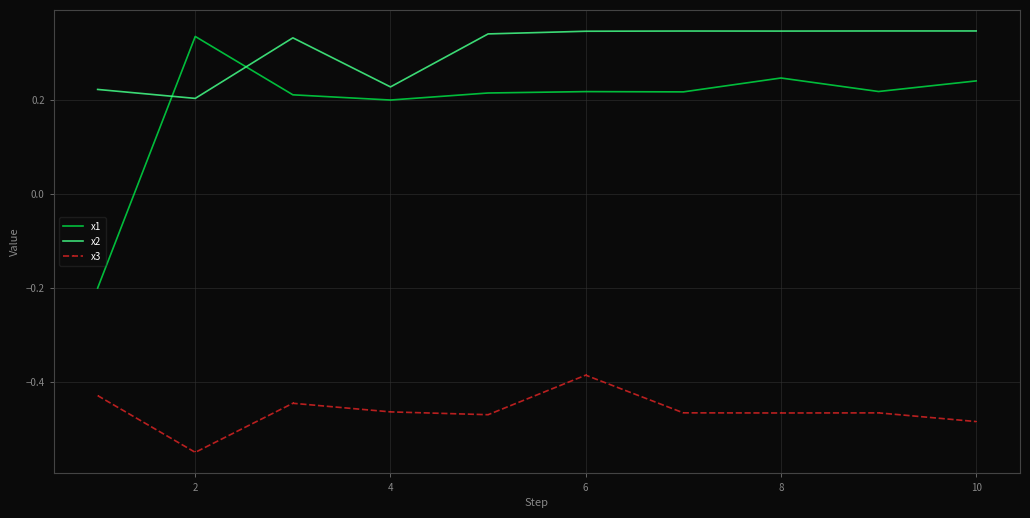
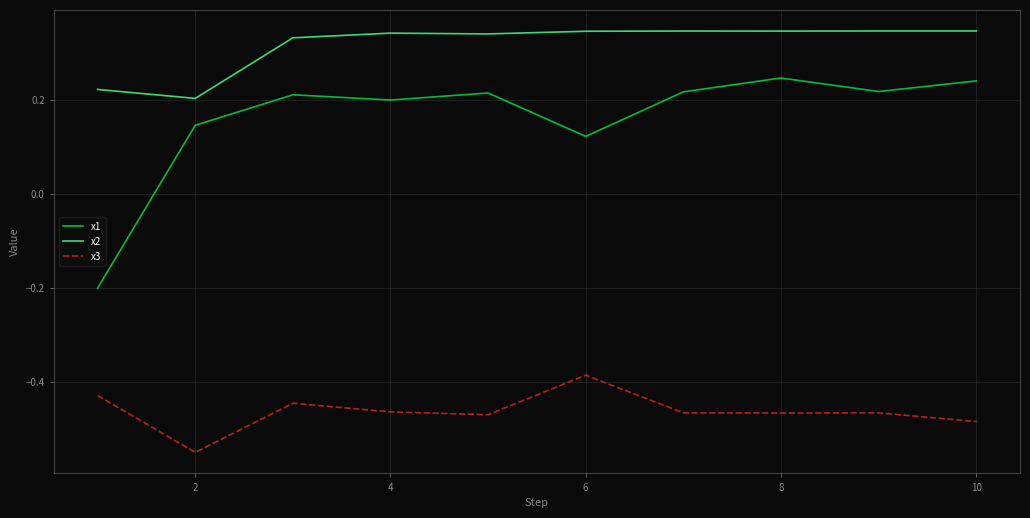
  {
    "x1": {
-     "2": 0.33,
+     "2": 0.15,
      "4": 0.20,
-     "6": 0.22,
+     "6": 0.12,
      "8": 0.25,
      "10": 0.24
    },
    "x2": {
      "2": 0.20,
-     "4": 0.23,
+     "4": 0.34,
      "6": 0.35,
      "8": 0.35,
      "10": 0.35
    },
    "x3": {
      "2": -0.55,
      "4": -0.46,
      "6": -0.39,
      "8": -0.47,
      "10": -0.48
    }
  }
